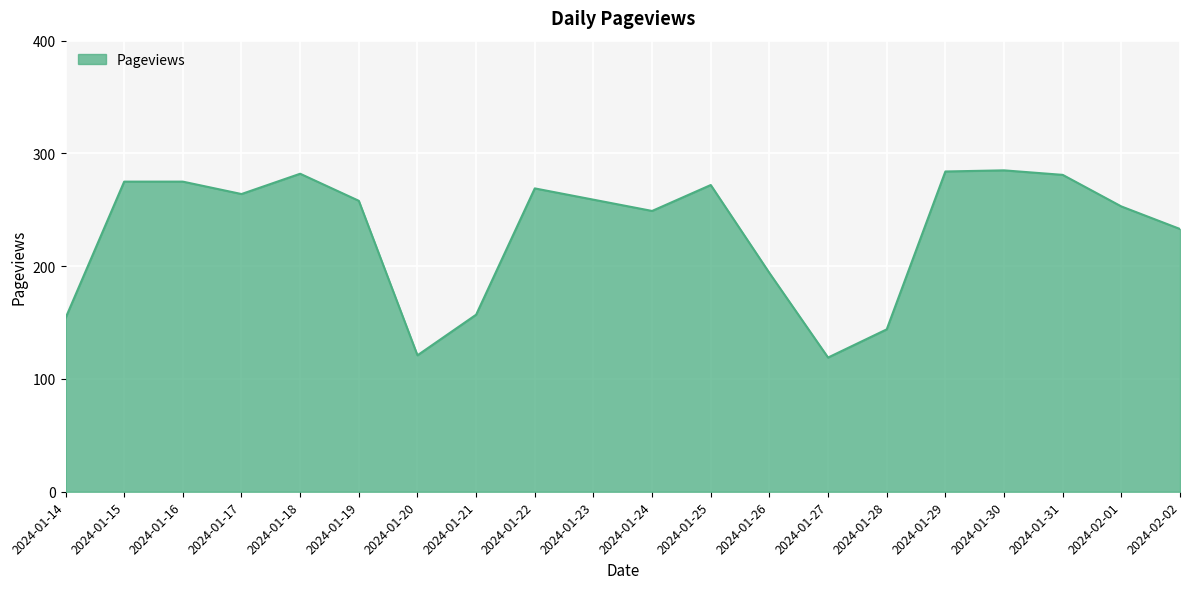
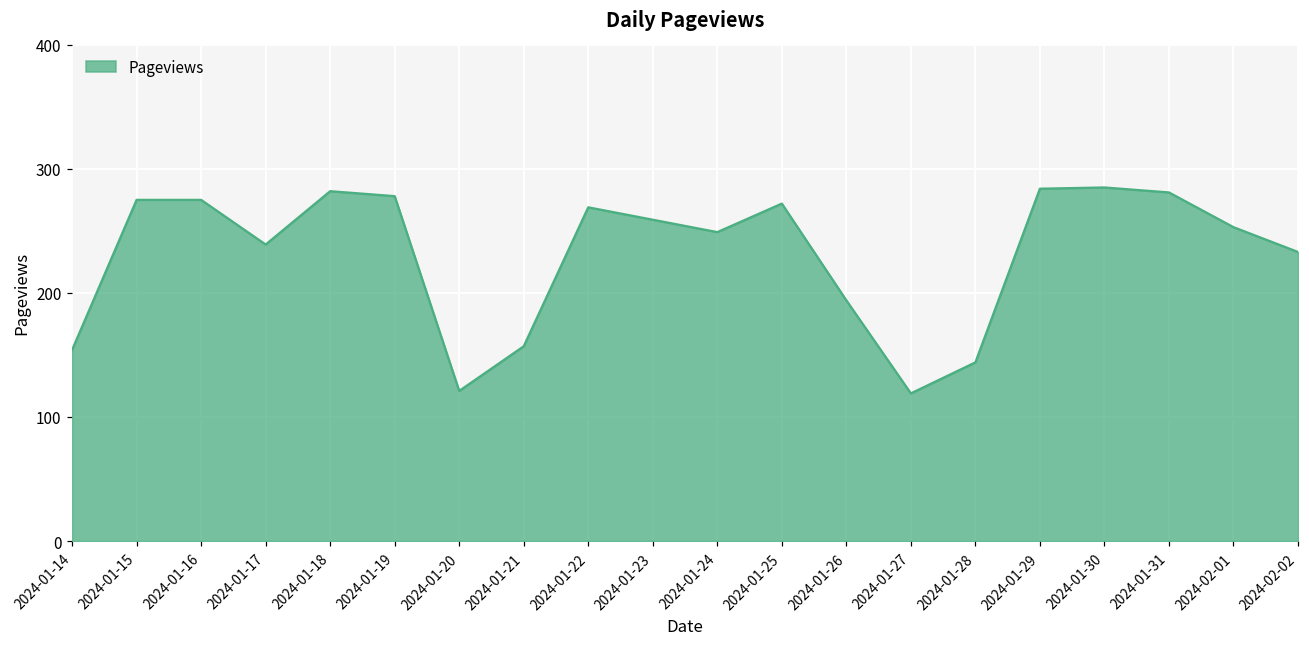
  {
    "2024-01-14": 154,
    "2024-01-15": 275,
    "2024-01-16": 275,
-   "2024-01-17": 264,
+   "2024-01-17": 239,
    "2024-01-18": 282,
-   "2024-01-19": 258,
+   "2024-01-19": 278,
    "2024-01-20": 121,
    "2024-01-21": 157,
    "2024-01-22": 269,
    "2024-01-23": 259,
    "2024-01-24": 249,
    "2024-01-25": 272,
    "2024-01-26": 194,
    "2024-01-27": 119,
    "2024-01-28": 144,
    "2024-01-29": 284,
    "2024-01-30": 285,
    "2024-01-31": 281,
    "2024-02-01": 253,
    "2024-02-02": 233
  }
